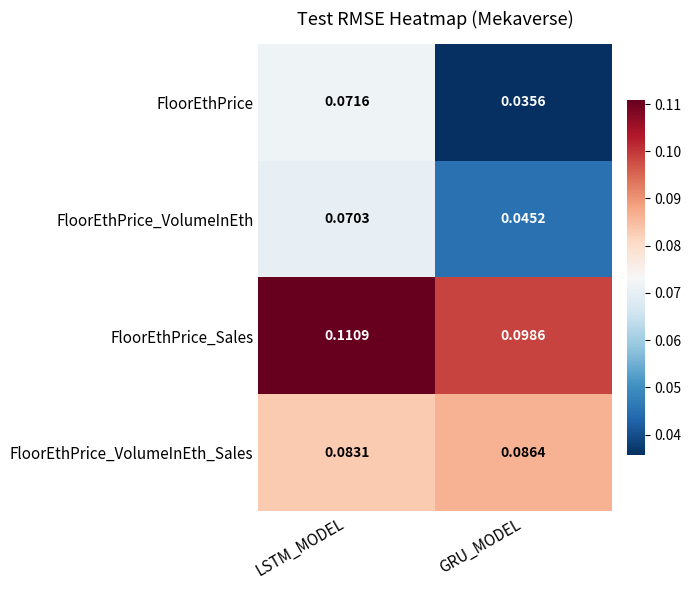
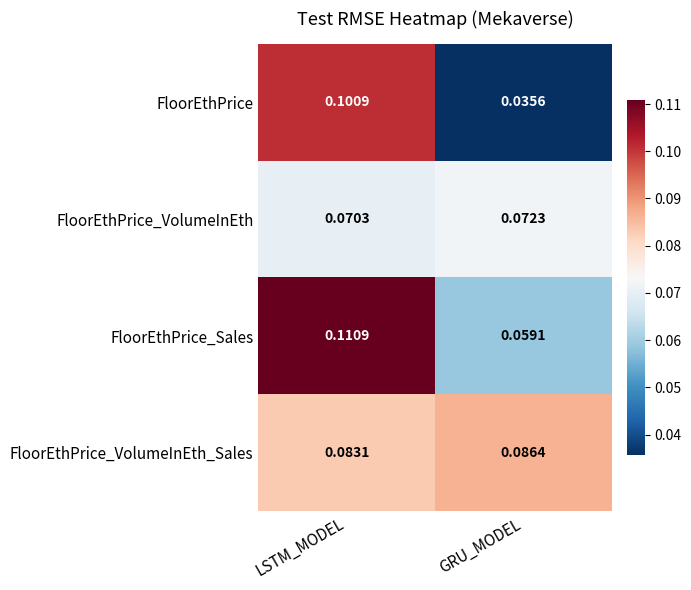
  {
    "FloorEthPrice": {
-     "LSTM_MODEL": 0.0716,
+     "LSTM_MODEL": 0.1009,
      "GRU_MODEL": 0.0356
    },
    "FloorEthPrice_VolumeInEth": {
      "LSTM_MODEL": 0.0703,
-     "GRU_MODEL": 0.0452
+     "GRU_MODEL": 0.0723
    },
    "FloorEthPrice_Sales": {
      "LSTM_MODEL": 0.1109,
-     "GRU_MODEL": 0.0986
+     "GRU_MODEL": 0.0591
    },
    "FloorEthPrice_VolumeInEth_Sales": {
      "LSTM_MODEL": 0.0831,
      "GRU_MODEL": 0.0864
    }
  }
